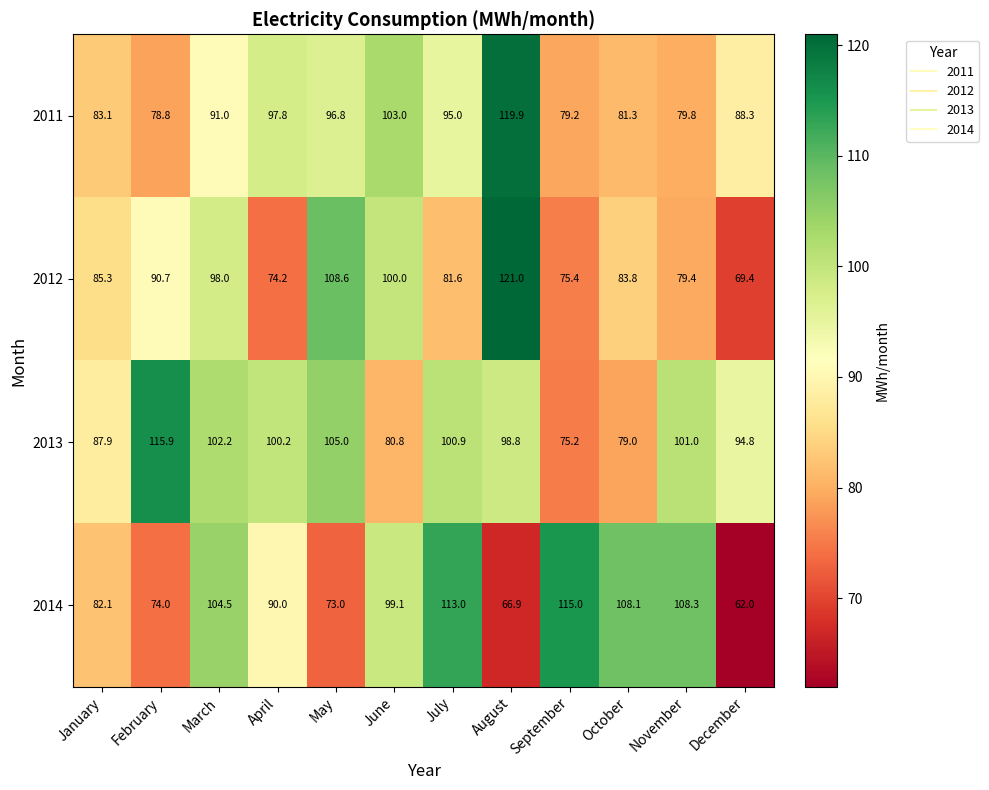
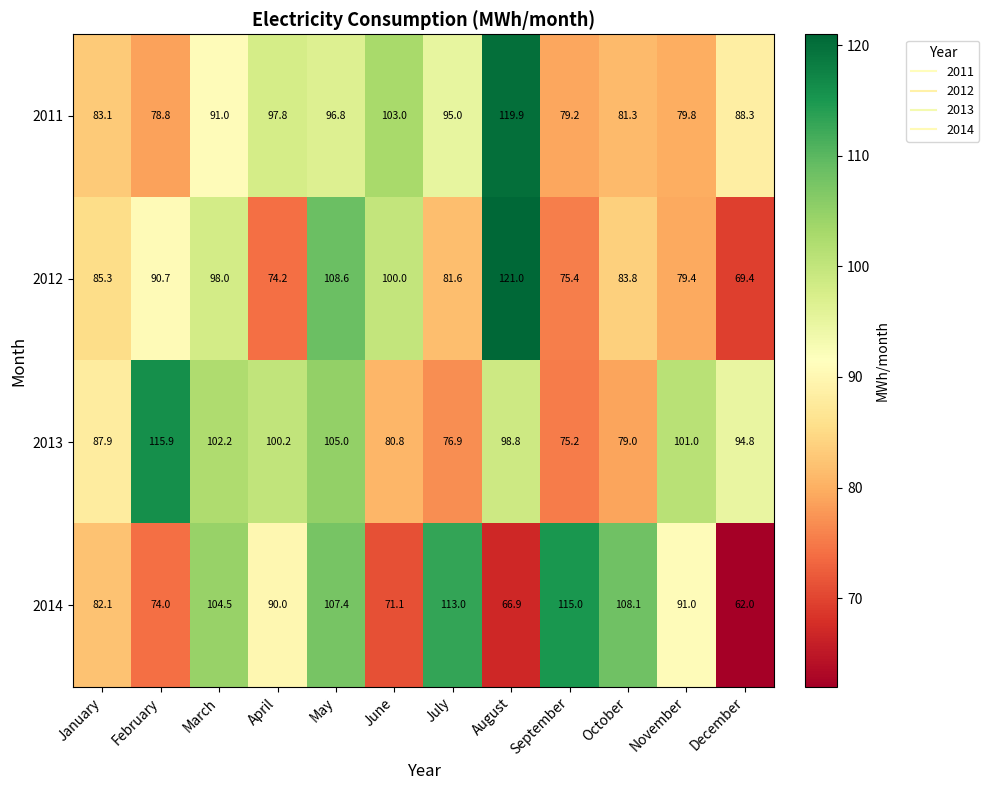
  {
    "2011": {
      "January": 83.1,
      "February": 78.8,
      "March": 91.0,
      "April": 97.8,
      "May": 96.8,
      "June": 103.0,
      "July": 95.0,
      "August": 119.9,
      "September": 79.2,
      "October": 81.3,
      "November": 79.8,
      "December": 88.3
    },
    "2012": {
      "January": 85.3,
      "February": 90.7,
      "March": 98.0,
      "April": 74.2,
      "May": 108.6,
      "June": 100.0,
      "July": 81.6,
      "August": 121.0,
      "September": 75.4,
      "October": 83.8,
      "November": 79.4,
      "December": 69.4
    },
    "2013": {
      "January": 87.9,
      "February": 115.9,
      "March": 102.2,
      "April": 100.2,
      "May": 105.0,
      "June": 80.8,
-     "July": 100.9,
+     "July": 76.9,
      "August": 98.8,
      "September": 75.2,
      "October": 79.0,
      "November": 101.0,
      "December": 94.8
    },
    "2014": {
      "January": 82.1,
      "February": 74.0,
      "March": 104.5,
      "April": 90.0,
-     "May": 73.0,
-     "June": 99.1,
+     "May": 107.4,
+     "June": 71.1,
      "July": 113.0,
      "August": 66.9,
      "September": 115.0,
      "October": 108.1,
-     "November": 108.3,
+     "November": 91.0,
      "December": 62.0
    }
  }
